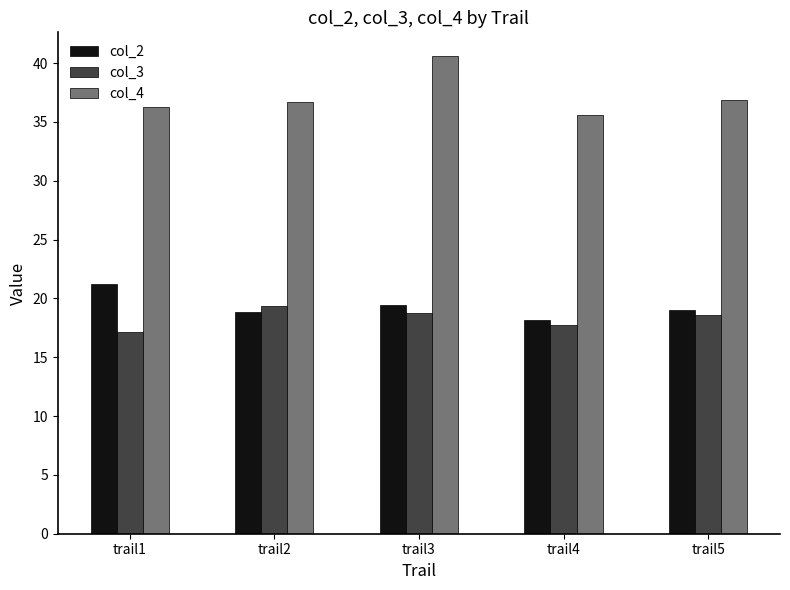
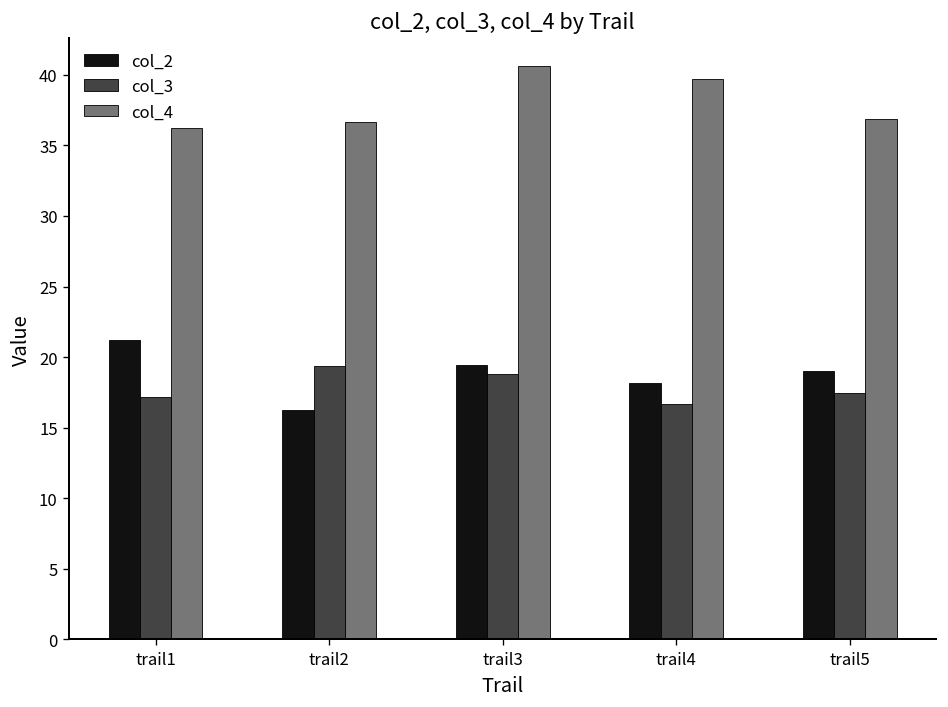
  {
    "col_2": {
      "trail1": 21.2,
-     "trail2": 18.9,
+     "trail2": 16.2,
      "trail3": 19.5,
      "trail4": 18.2,
      "trail5": 19.0
    },
    "col_3": {
      "trail1": 17.2,
      "trail2": 19.4,
      "trail3": 18.8,
-     "trail4": 17.7,
-     "trail5": 18.6
+     "trail4": 16.7,
+     "trail5": 17.4
    },
    "col_4": {
      "trail1": 36.2,
      "trail2": 36.7,
      "trail3": 40.6,
-     "trail4": 35.6,
+     "trail4": 39.7,
      "trail5": 36.9
    }
  }
